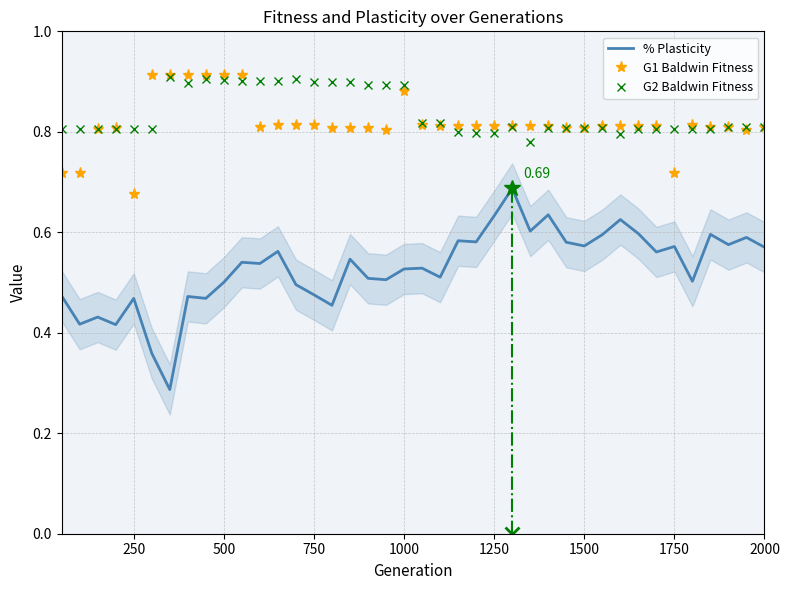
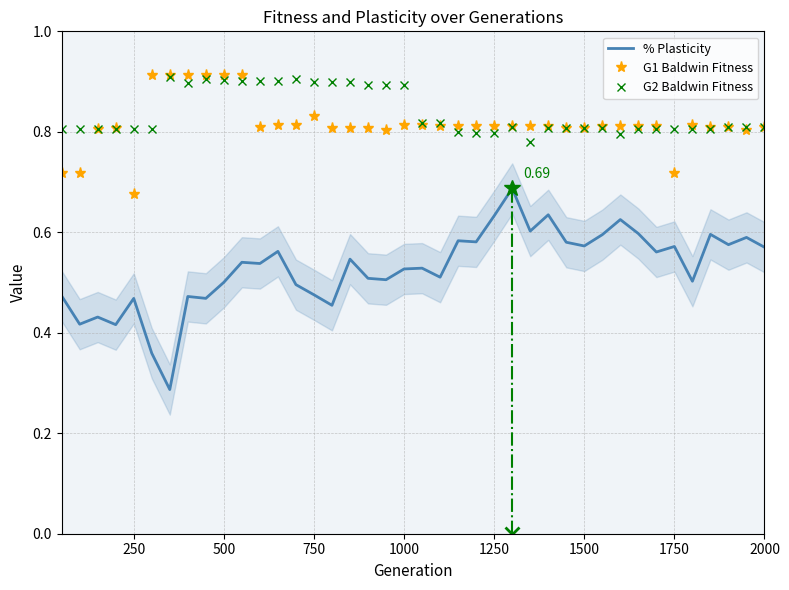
  {
    "G1 Baldwin Fitness": {
      "250": 0.68,
      "500": 0.91,
-     "750": 0.81,
-     "1000": 0.88,
+     "750": 0.83,
+     "1000": 0.81,
      "1250": 0.81,
      "1750": 0.72
    }
  }
